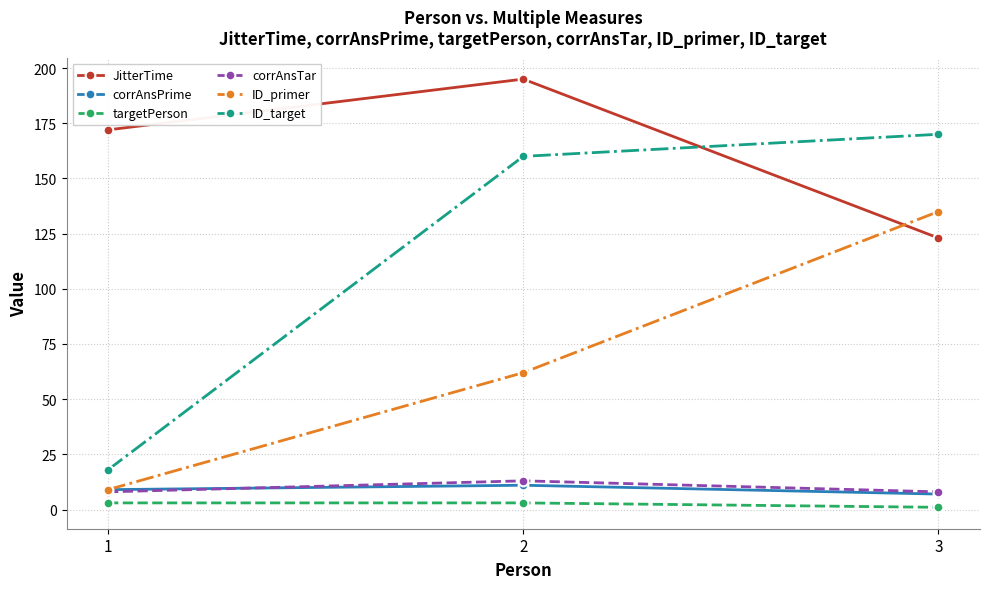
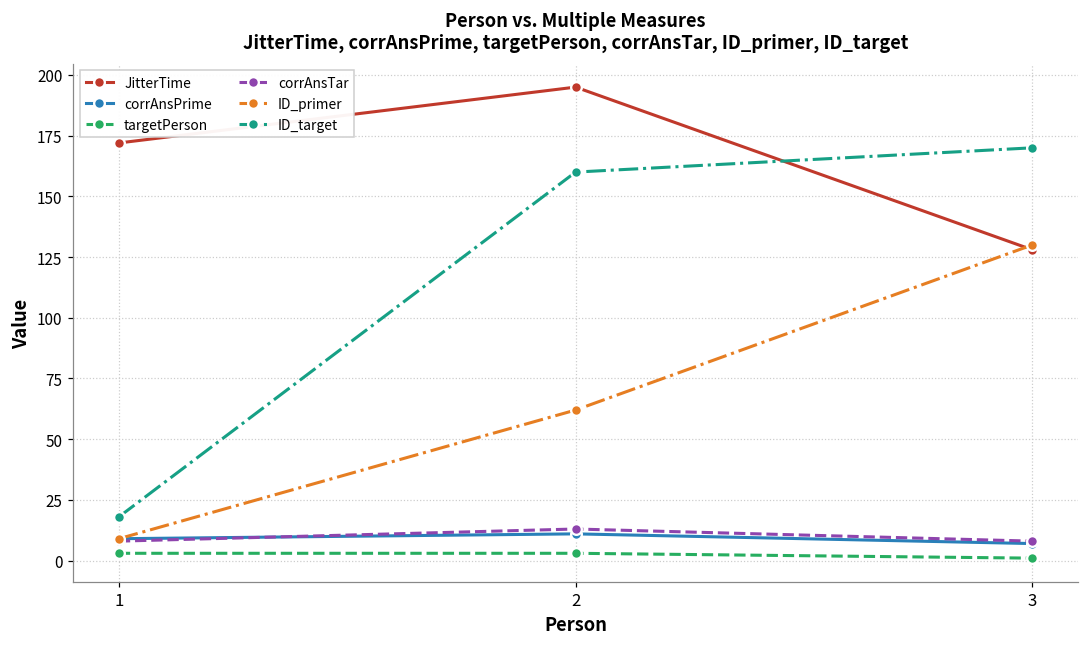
  {
    "JitterTime": {
      "1": 172,
      "2": 195,
-     "3": 123
+     "3": 128
    },
    "corrAnsPrime": {
      "2": 11
    },
    "corrAnsTar": {
      "2": 13
    },
    "ID_primer": {
      "2": 62,
-     "3": 135
+     "3": 130
    }
  }
